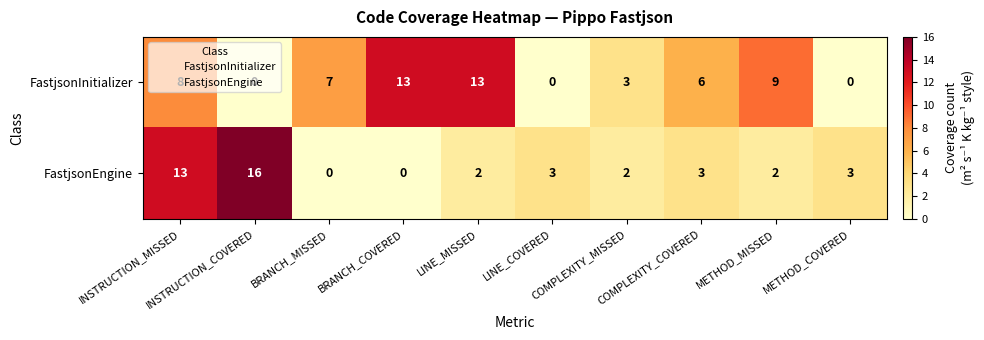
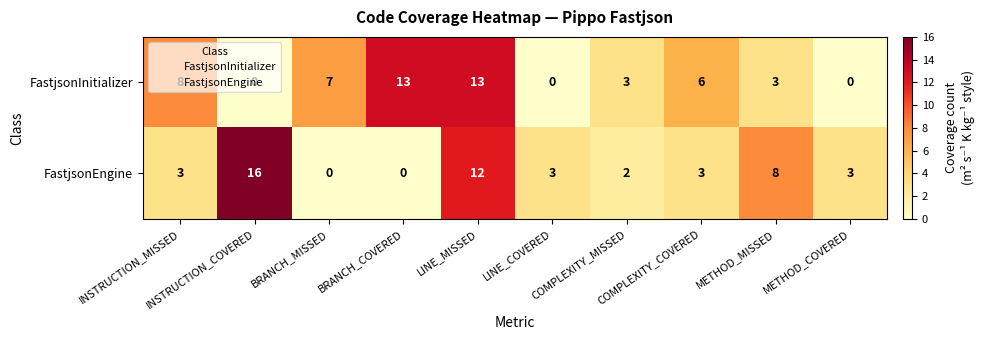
  {
    "FastjsonInitializer": {
-     "METHOD_MISSED": 9
+     "METHOD_MISSED": 3
    },
    "FastjsonEngine": {
-     "INSTRUCTION_MISSED": 13,
-     "LINE_MISSED": 2,
-     "METHOD_MISSED": 2
+     "INSTRUCTION_MISSED": 3,
+     "LINE_MISSED": 12,
+     "METHOD_MISSED": 8
    }
  }
